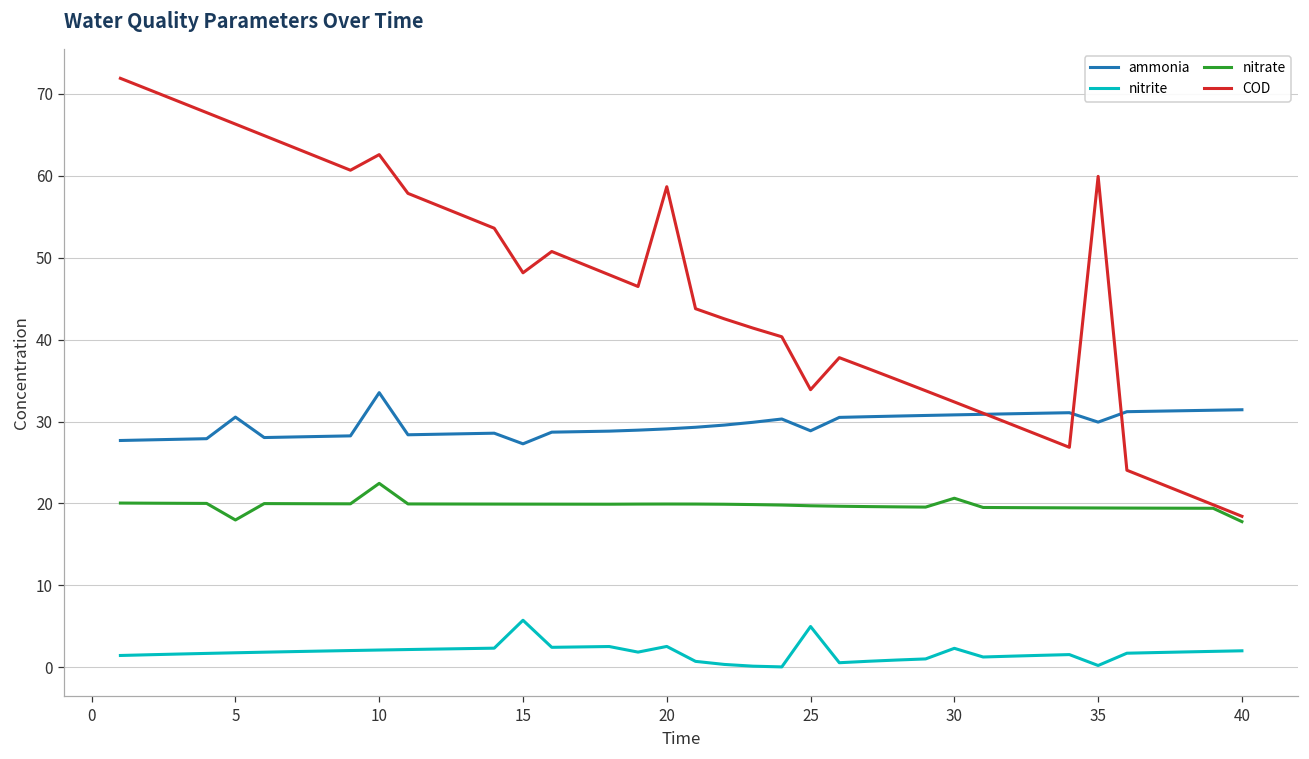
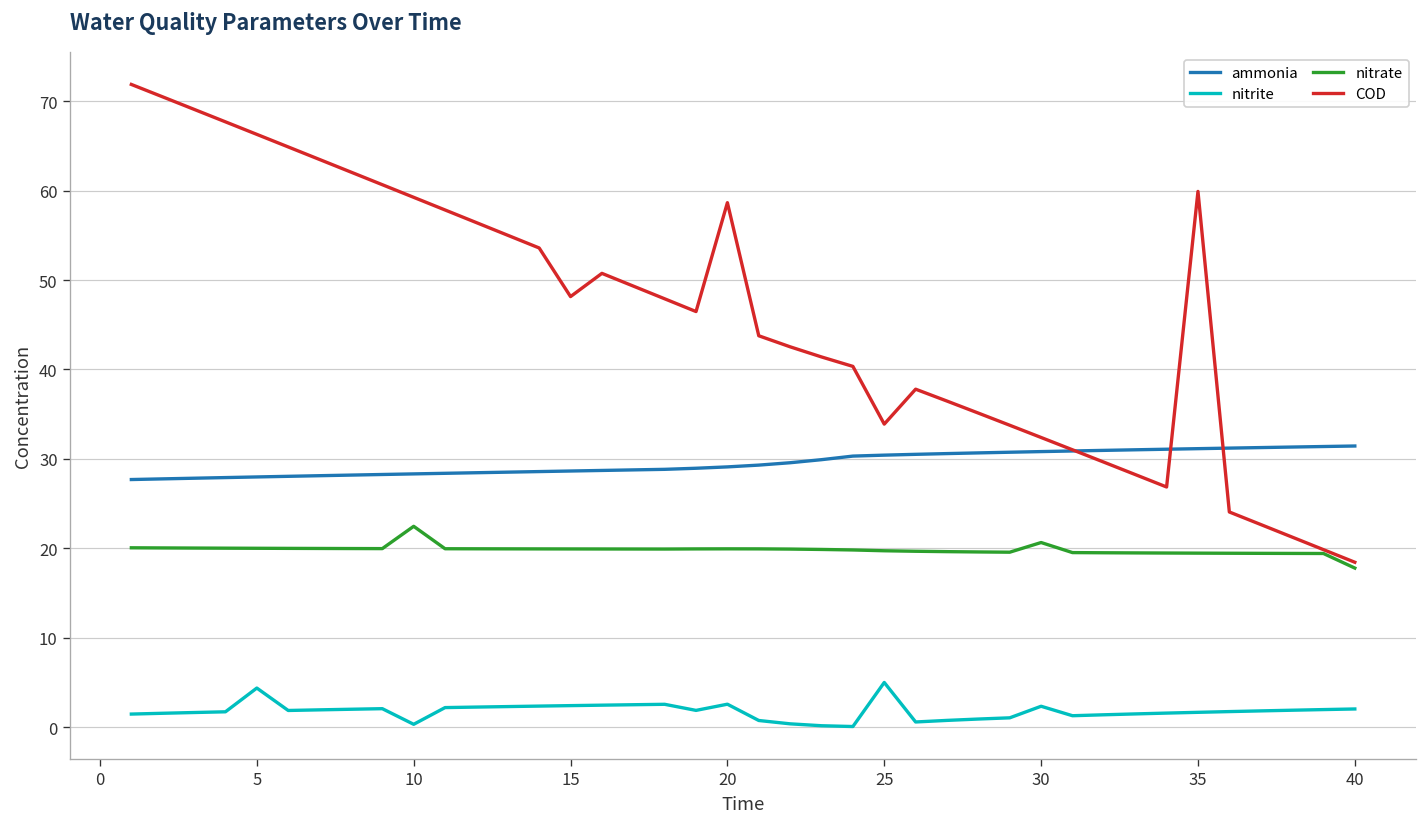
  {
    "ammonia": {
-     "5": 31,
-     "10": 34,
-     "15": 27,
+     "5": 28,
+     "10": 28,
+     "15": 29,
      "20": 29,
-     "25": 29,
+     "25": 30,
      "30": 31,
-     "35": 30,
+     "35": 31,
      "40": 31
    },
    "nitrite": {
-     "5": 2,
-     "10": 2,
-     "15": 6,
+     "5": 4,
+     "10": 0,
+     "15": 2,
      "20": 3,
      "25": 5,
      "30": 2,
-     "35": 0,
+     "35": 2,
      "40": 2
    },
    "nitrate": {
-     "5": 18,
+     "5": 20,
      "10": 22,
      "15": 20,
      "20": 20,
      "25": 20,
      "30": 21,
      "35": 19,
      "40": 18
    },
    "COD": {
      "5": 66,
-     "10": 63,
+     "10": 59,
      "15": 48,
      "20": 59,
      "25": 34,
      "30": 32,
      "35": 60,
      "40": 18
    }
  }
